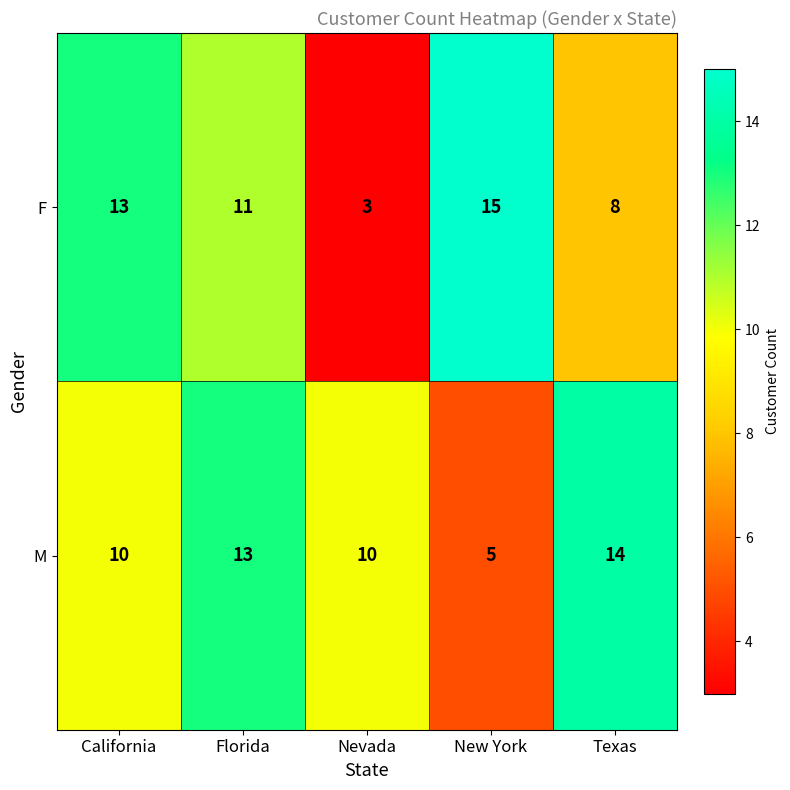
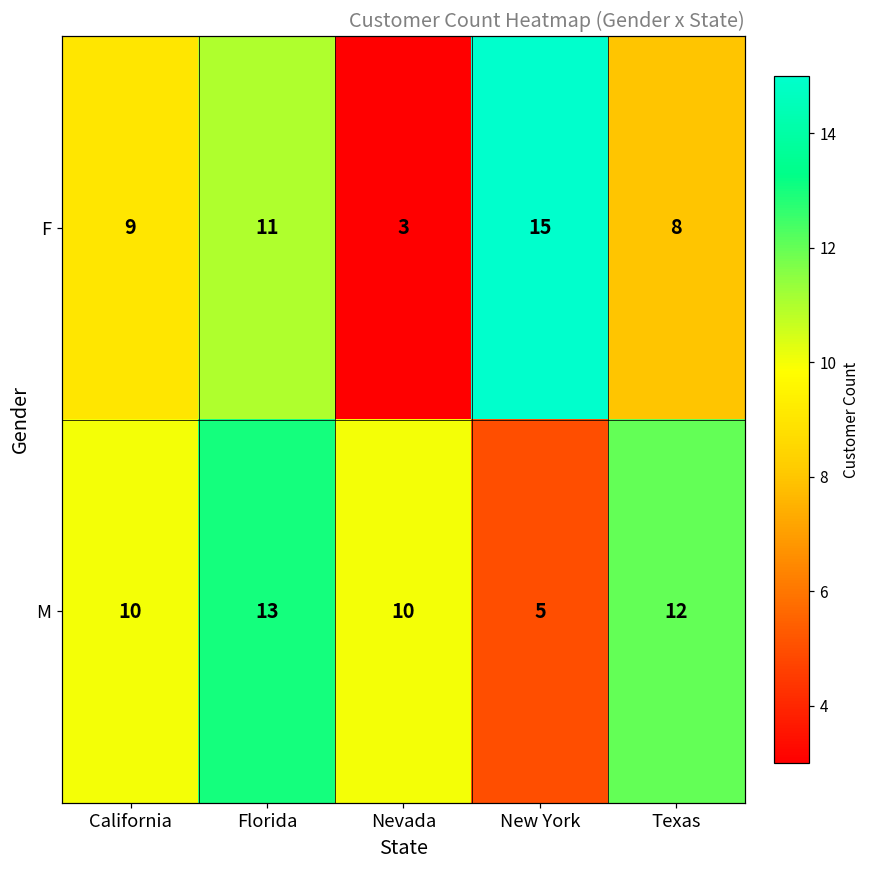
  {
    "F": {
-     "California": 13,
+     "California": 9,
      "Florida": 11,
      "Nevada": 3,
      "New York": 15,
      "Texas": 8
    },
    "M": {
      "California": 10,
      "Florida": 13,
      "Nevada": 10,
      "New York": 5,
-     "Texas": 14
+     "Texas": 12
    }
  }
